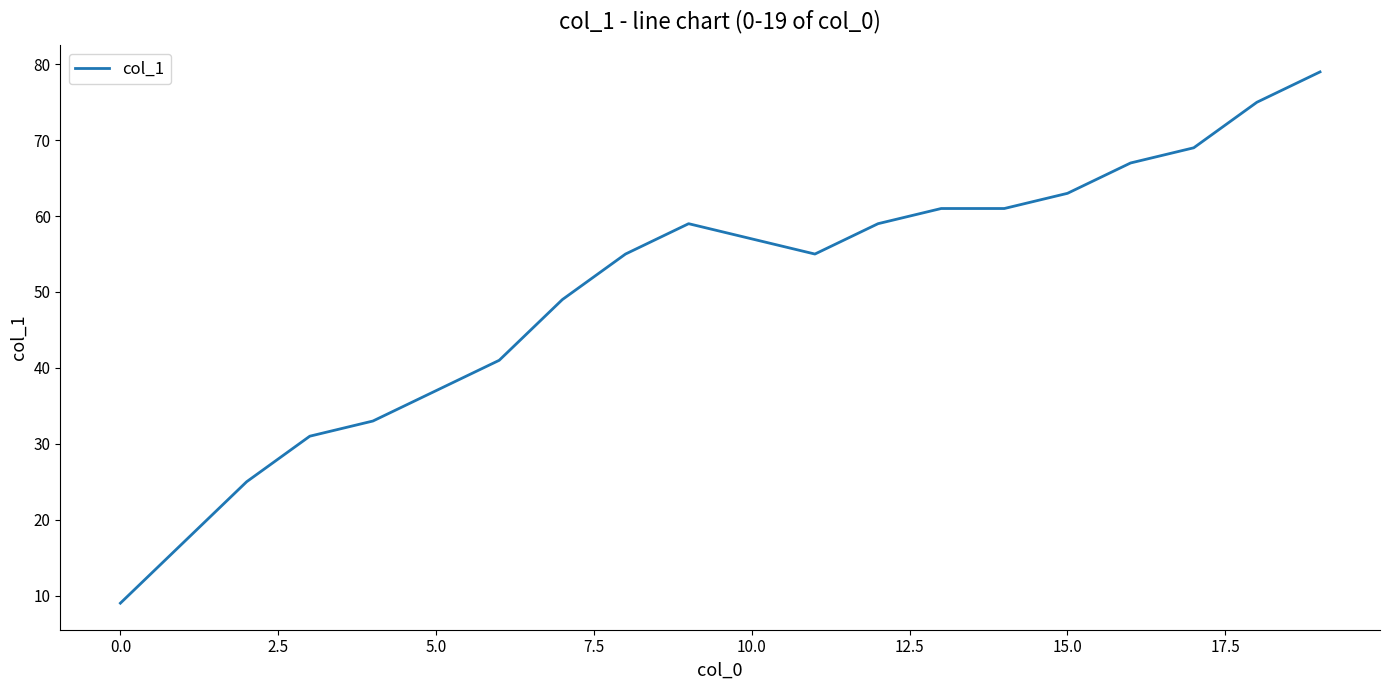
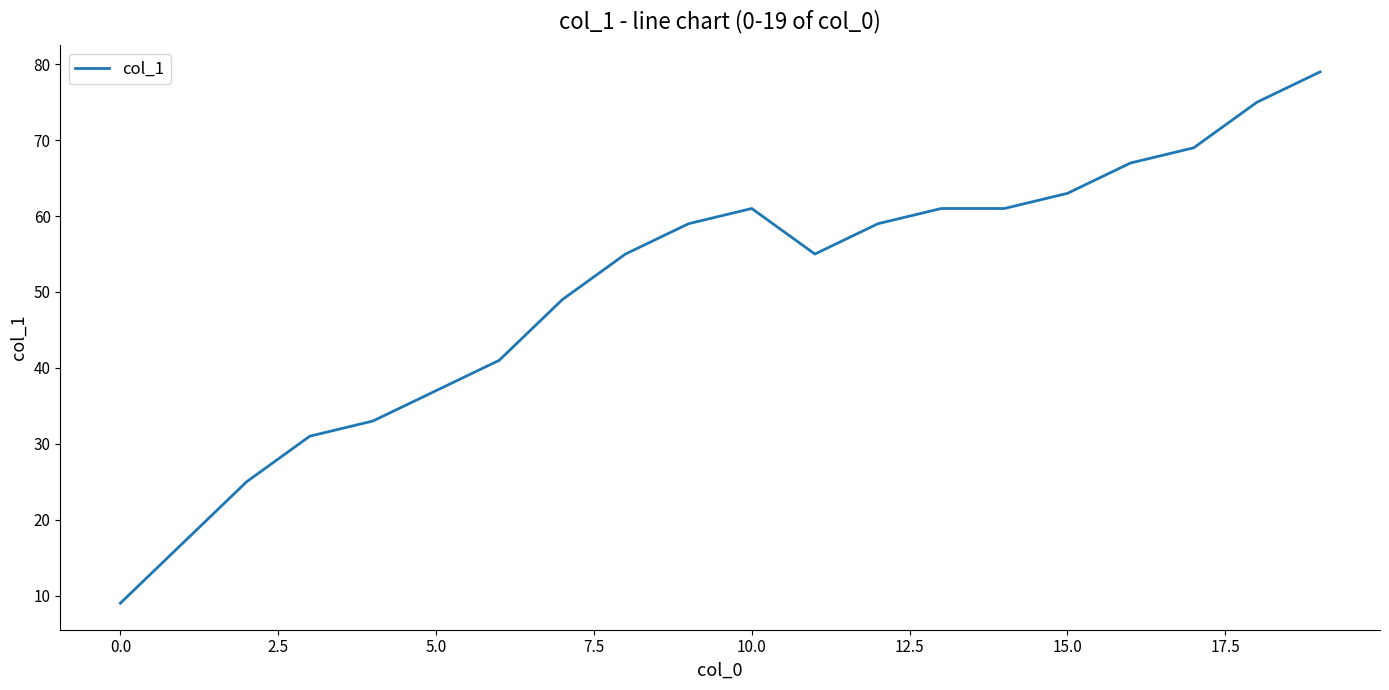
  {
    "0.0": 9,
    "5.0": 37,
-   "10.0": 57,
+   "10.0": 61,
    "15.0": 63
  }
